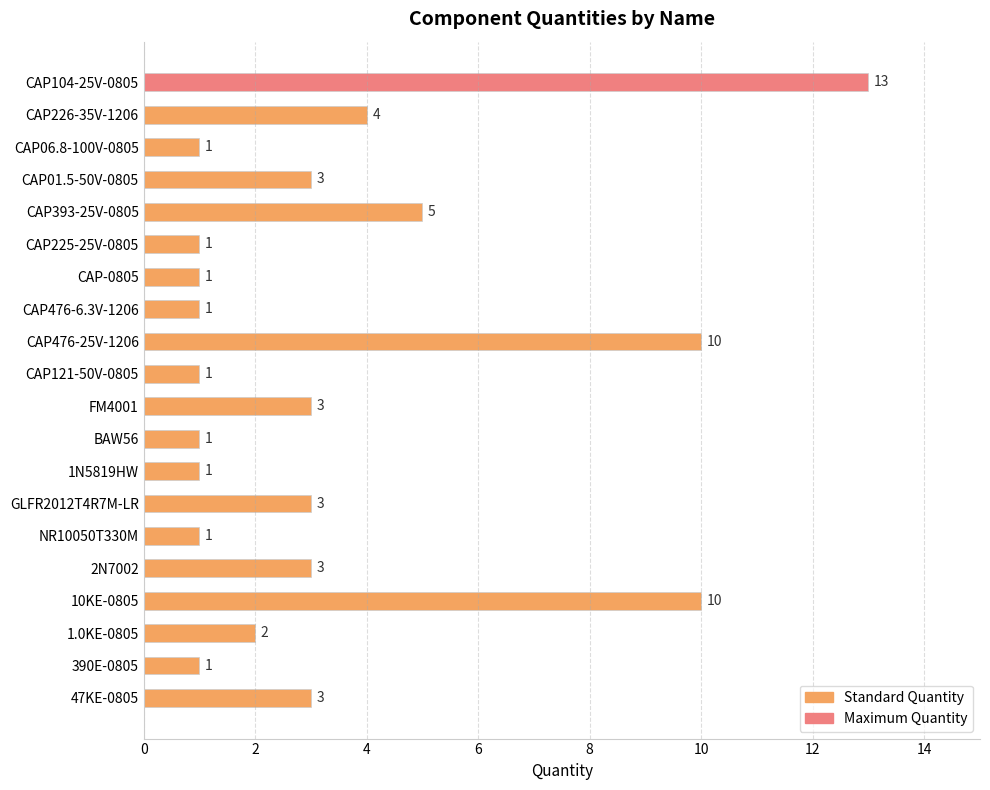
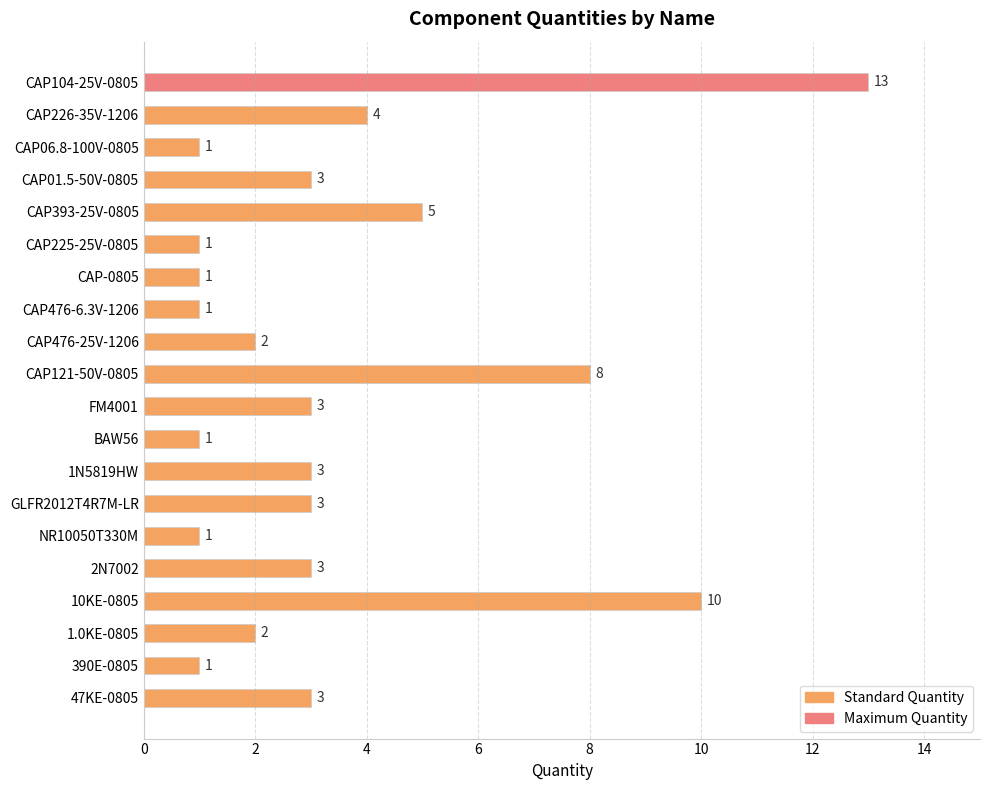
  {
    "CAP104-25V-0805": 13,
    "CAP226-35V-1206": 4,
    "CAP06.8-100V-0805": 1,
    "CAP01.5-50V-0805": 3,
    "CAP393-25V-0805": 5,
    "CAP225-25V-0805": 1,
    "CAP-0805": 1,
    "CAP476-6.3V-1206": 1,
-   "CAP476-25V-1206": 10,
-   "CAP121-50V-0805": 1,
+   "CAP476-25V-1206": 2,
+   "CAP121-50V-0805": 8,
    "FM4001": 3,
    "BAW56": 1,
-   "1N5819HW": 1,
+   "1N5819HW": 3,
    "GLFR2012T4R7M-LR": 3,
    "NR10050T330M": 1,
    "2N7002": 3,
    "10KE-0805": 10,
    "1.0KE-0805": 2,
    "390E-0805": 1,
    "47KE-0805": 3
  }
